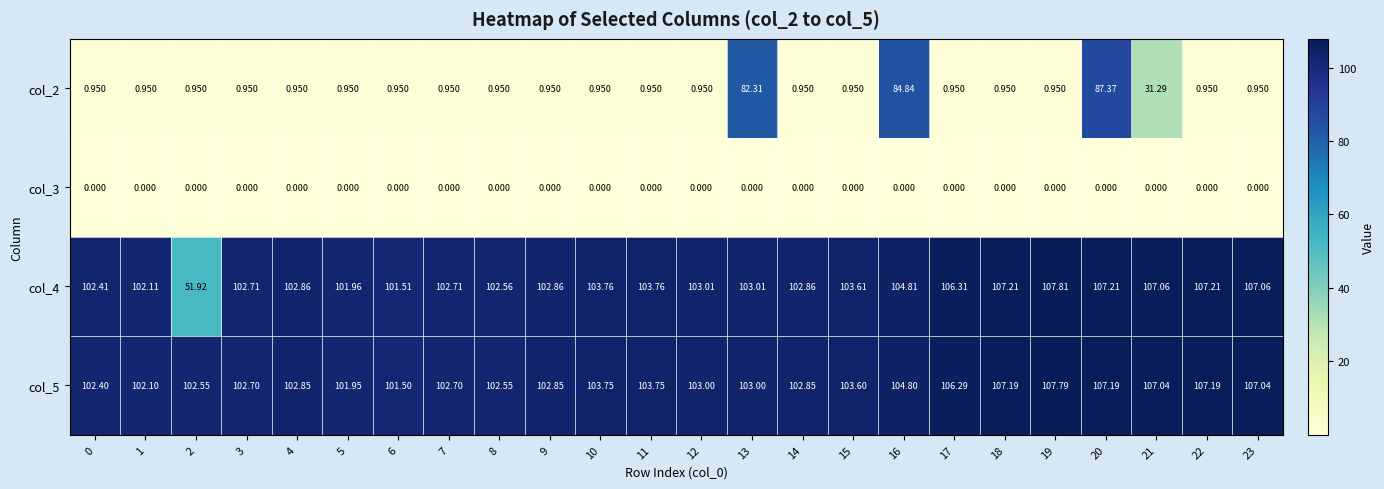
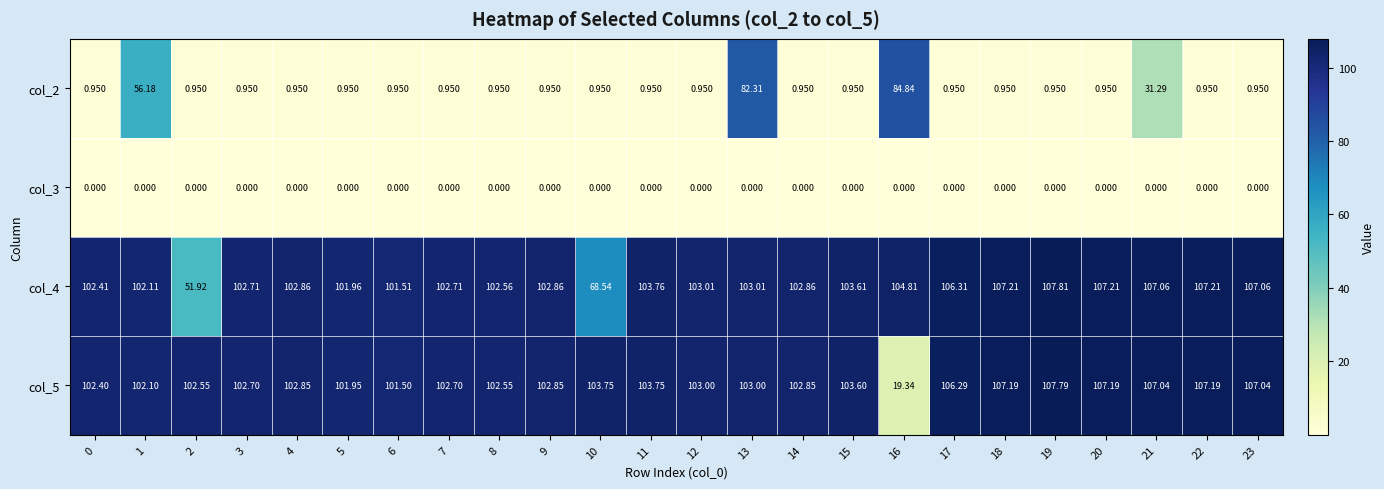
  {
    "col_2": {
      "0": 0.950,
-     "1": 0.950,
+     "1": 56.18,
      "2": 0.950,
      "3": 0.950,
      "4": 0.950,
      "5": 0.950,
      "6": 0.950,
      "7": 0.950,
      "8": 0.950,
      "9": 0.950,
      "10": 0.950,
      "11": 0.950,
      "12": 0.950,
      "13": 82.31,
      "14": 0.950,
      "15": 0.950,
      "16": 84.84,
      "17": 0.950,
      "18": 0.950,
      "19": 0.950,
-     "20": 87.37,
+     "20": 0.950,
      "21": 31.29,
      "22": 0.950,
      "23": 0.950
    },
    "col_3": {
      "0": 0.000,
      "1": 0.000,
      "2": 0.000,
      "3": 0.000,
      "4": 0.000,
      "5": 0.000,
      "6": 0.000,
      "7": 0.000,
      "8": 0.000,
      "9": 0.000,
      "10": 0.000,
      "11": 0.000,
      "12": 0.000,
      "13": 0.000,
      "14": 0.000,
      "15": 0.000,
      "16": 0.000,
      "17": 0.000,
      "18": 0.000,
      "19": 0.000,
      "20": 0.000,
      "21": 0.000,
      "22": 0.000,
      "23": 0.000
    },
    "col_4": {
      "0": 102.41,
      "1": 102.11,
      "2": 51.92,
      "3": 102.71,
      "4": 102.86,
      "5": 101.96,
      "6": 101.51,
      "7": 102.71,
      "8": 102.56,
      "9": 102.86,
-     "10": 103.76,
+     "10": 68.54,
      "11": 103.76,
      "12": 103.01,
      "13": 103.01,
      "14": 102.86,
      "15": 103.61,
      "16": 104.81,
      "17": 106.31,
      "18": 107.21,
      "19": 107.81,
      "20": 107.21,
      "21": 107.06,
      "22": 107.21,
      "23": 107.06
    },
    "col_5": {
      "0": 102.40,
      "1": 102.10,
      "2": 102.55,
      "3": 102.70,
      "4": 102.85,
      "5": 101.95,
      "6": 101.50,
      "7": 102.70,
      "8": 102.55,
      "9": 102.85,
      "10": 103.75,
      "11": 103.75,
      "12": 103.00,
      "13": 103.00,
      "14": 102.85,
      "15": 103.60,
-     "16": 104.80,
+     "16": 19.34,
      "17": 106.29,
      "18": 107.19,
      "19": 107.79,
      "20": 107.19,
      "21": 107.04,
      "22": 107.19,
      "23": 107.04
    }
  }
